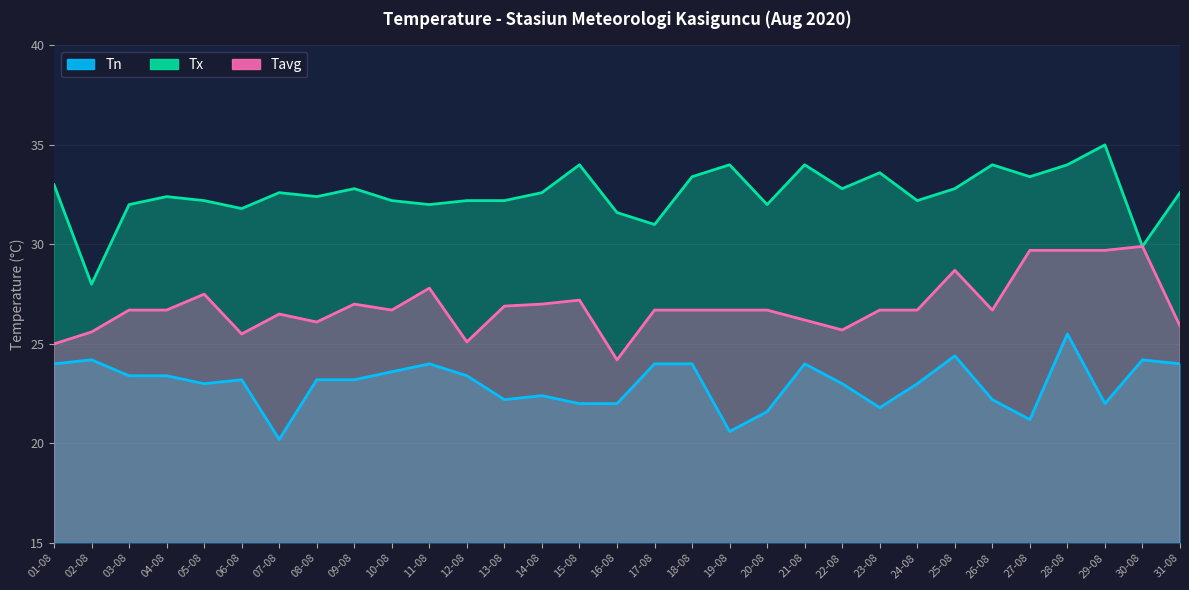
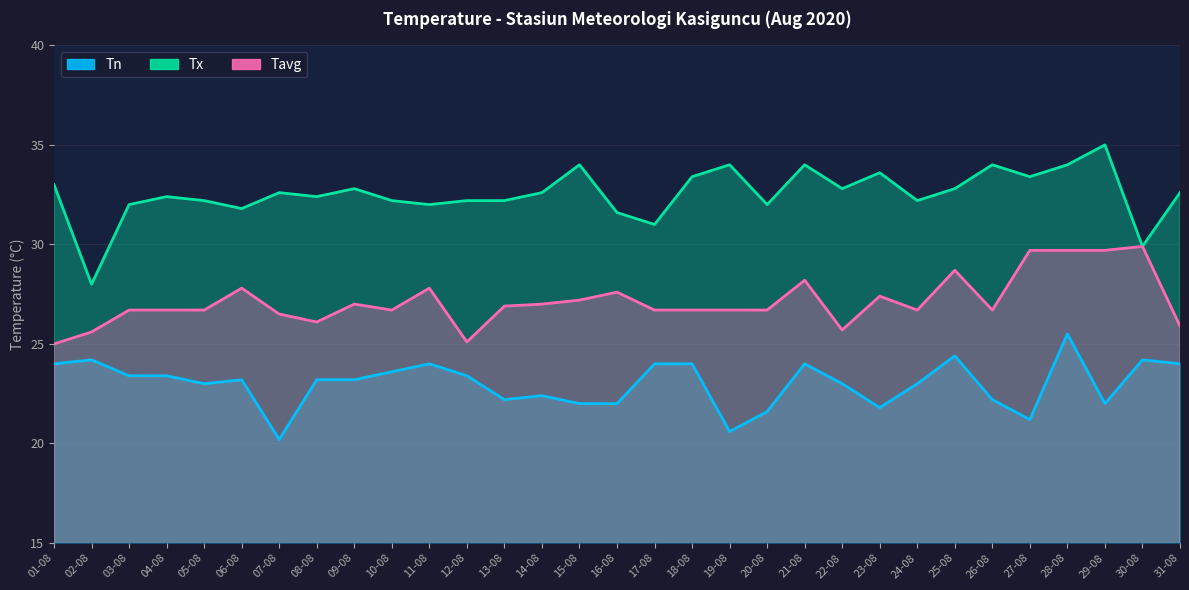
  {
    "Tavg": {
      "01-08": 25.0,
      "02-08": 25.6,
      "03-08": 26.7,
      "04-08": 26.7,
-     "05-08": 27.5,
-     "06-08": 25.5,
+     "05-08": 26.7,
+     "06-08": 27.8,
      "07-08": 26.5,
      "08-08": 26.1,
      "09-08": 27.0,
      "10-08": 26.7,
      "11-08": 27.8,
      "12-08": 25.1,
      "13-08": 26.9,
      "14-08": 27.0,
      "15-08": 27.2,
-     "16-08": 24.2,
+     "16-08": 27.6,
      "17-08": 26.7,
      "18-08": 26.7,
      "19-08": 26.7,
      "20-08": 26.7,
-     "21-08": 26.2,
+     "21-08": 28.2,
      "22-08": 25.7,
-     "23-08": 26.7,
+     "23-08": 27.4,
      "24-08": 26.7,
      "25-08": 28.7,
      "26-08": 26.7,
      "27-08": 29.7,
      "28-08": 29.7,
      "29-08": 29.7,
      "31-08": 25.9
    }
  }
